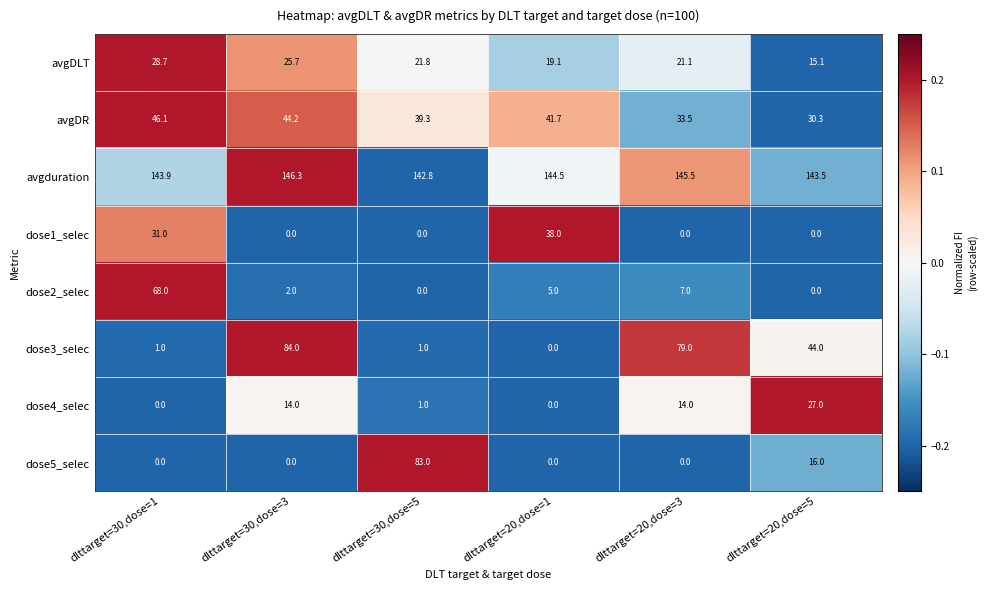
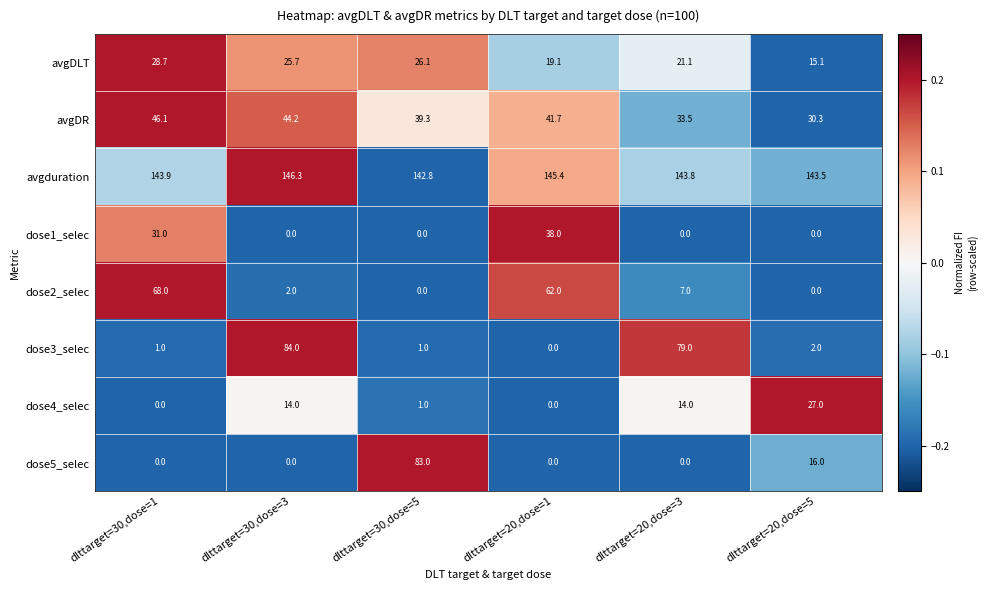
  {
    "avgDLT": {
      "dlttarget=30,dose=1": 28.7,
      "dlttarget=30,dose=3": 25.7,
-     "dlttarget=30,dose=5": 21.8,
+     "dlttarget=30,dose=5": 26.1,
      "dlttarget=20,dose=1": 19.1,
      "dlttarget=20,dose=3": 21.1,
      "dlttarget=20,dose=5": 15.1
    },
    "avgDR": {
      "dlttarget=30,dose=1": 46.1,
      "dlttarget=30,dose=3": 44.2,
      "dlttarget=30,dose=5": 39.3,
      "dlttarget=20,dose=1": 41.7,
      "dlttarget=20,dose=3": 33.5,
      "dlttarget=20,dose=5": 30.3
    },
    "avgduration": {
      "dlttarget=30,dose=1": 143.9,
      "dlttarget=30,dose=3": 146.3,
      "dlttarget=30,dose=5": 142.8,
-     "dlttarget=20,dose=1": 144.5,
-     "dlttarget=20,dose=3": 145.5,
+     "dlttarget=20,dose=1": 145.4,
+     "dlttarget=20,dose=3": 143.8,
      "dlttarget=20,dose=5": 143.5
    },
    "dose1_selec": {
      "dlttarget=30,dose=1": 31.0,
      "dlttarget=30,dose=3": 0.0,
      "dlttarget=30,dose=5": 0.0,
      "dlttarget=20,dose=1": 38.0,
      "dlttarget=20,dose=3": 0.0,
      "dlttarget=20,dose=5": 0.0
    },
    "dose2_selec": {
      "dlttarget=30,dose=1": 68.0,
      "dlttarget=30,dose=3": 2.0,
      "dlttarget=30,dose=5": 0.0,
-     "dlttarget=20,dose=1": 5.0,
+     "dlttarget=20,dose=1": 62.0,
      "dlttarget=20,dose=3": 7.0,
      "dlttarget=20,dose=5": 0.0
    },
    "dose3_selec": {
      "dlttarget=30,dose=1": 1.0,
      "dlttarget=30,dose=3": 84.0,
      "dlttarget=30,dose=5": 1.0,
      "dlttarget=20,dose=1": 0.0,
      "dlttarget=20,dose=3": 79.0,
-     "dlttarget=20,dose=5": 44.0
+     "dlttarget=20,dose=5": 2.0
    },
    "dose4_selec": {
      "dlttarget=30,dose=1": 0.0,
      "dlttarget=30,dose=3": 14.0,
      "dlttarget=30,dose=5": 1.0,
      "dlttarget=20,dose=1": 0.0,
      "dlttarget=20,dose=3": 14.0,
      "dlttarget=20,dose=5": 27.0
    },
    "dose5_selec": {
      "dlttarget=30,dose=1": 0.0,
      "dlttarget=30,dose=3": 0.0,
      "dlttarget=30,dose=5": 83.0,
      "dlttarget=20,dose=1": 0.0,
      "dlttarget=20,dose=3": 0.0,
      "dlttarget=20,dose=5": 16.0
    }
  }
